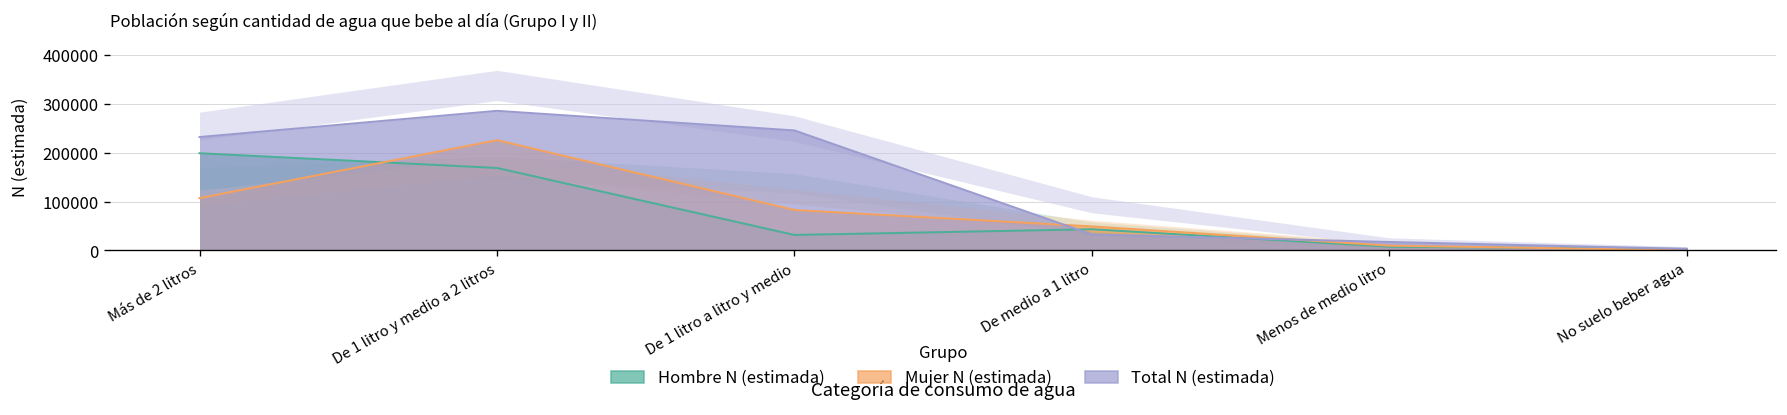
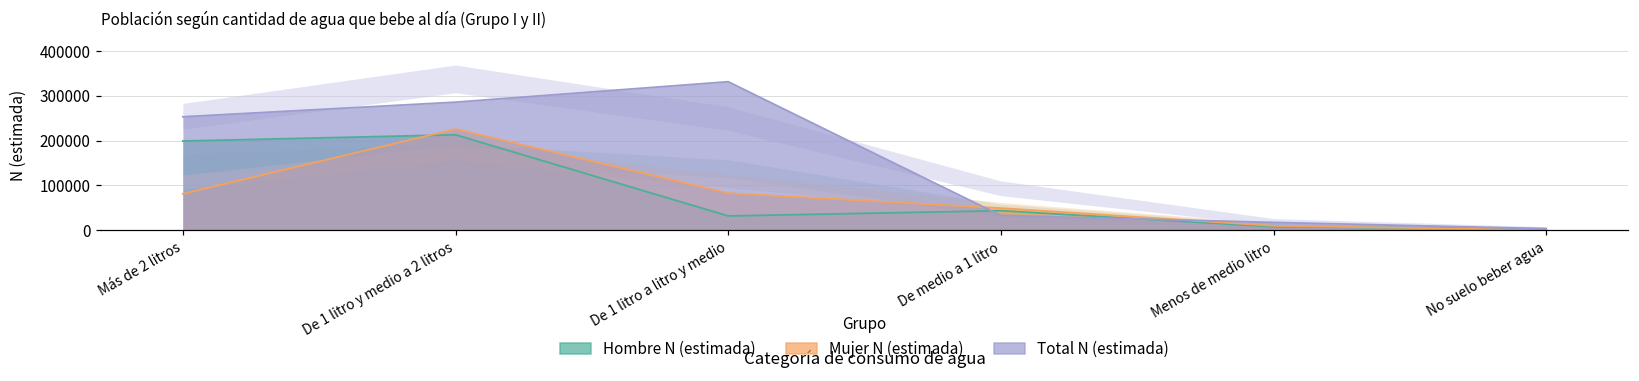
  {
    "Hombre N (estimada)": {
      "Más de 2 litros": 200000,
-     "De 1 litro y medio a 2 litros": 170000,
+     "De 1 litro y medio a 2 litros": 210000,
      "De 1 litro a litro y medio": 30000
    },
    "Mujer N (estimada)": {
-     "Más de 2 litros": 110000,
+     "Más de 2 litros": 80000,
      "De 1 litro y medio a 2 litros": 230000,
      "De 1 litro a litro y medio": 80000
    },
    "Total N (estimada)": {
-     "Más de 2 litros": 230000,
+     "Más de 2 litros": 250000,
      "De 1 litro y medio a 2 litros": 290000,
-     "De 1 litro a litro y medio": 250000,
+     "De 1 litro a litro y medio": 330000,
      "De medio a 1 litro": 30000
    }
  }
